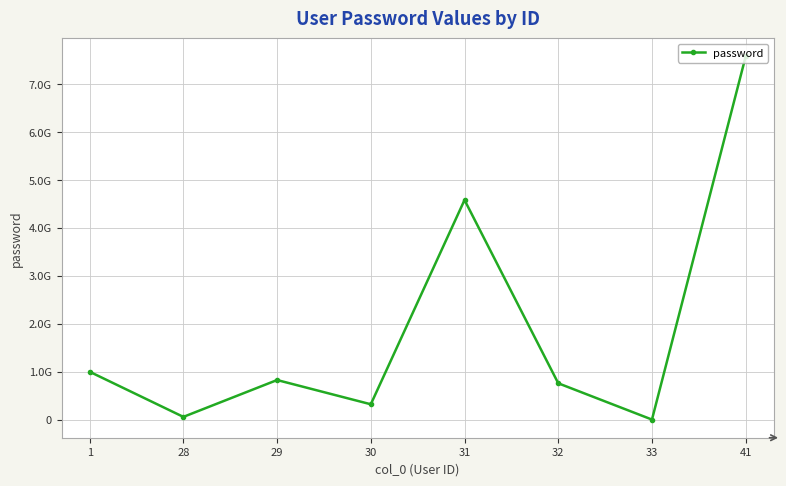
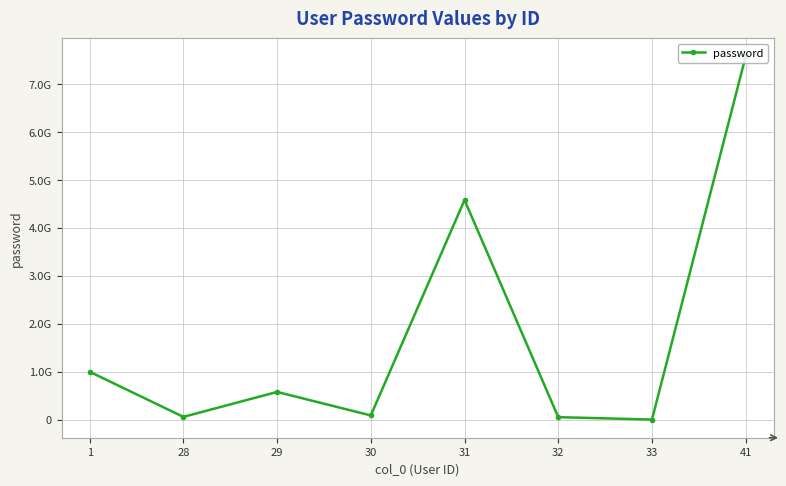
  {
    "1": 1000000000,
    "28": 100000000,
-   "29": 800000000,
-   "30": 300000000,
+   "29": 600000000,
+   "30": 100000000,
    "31": 4600000000,
-   "32": 800000000,
+   "32": 100000000,
    "33": 0
  }
